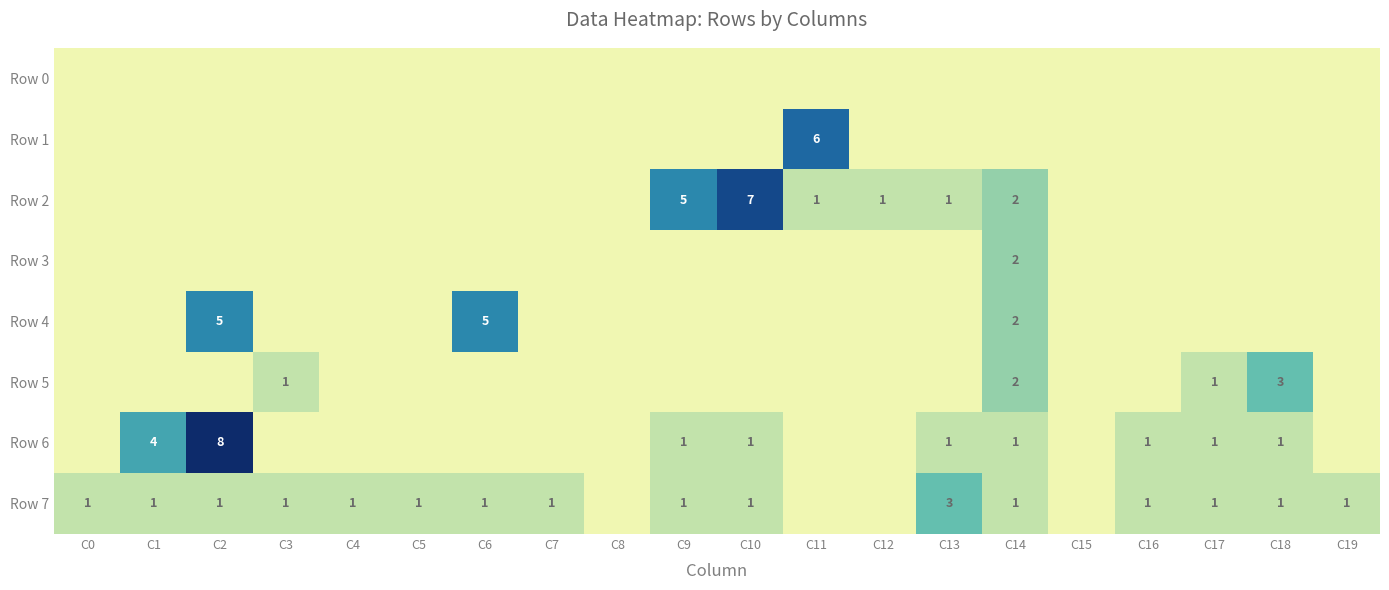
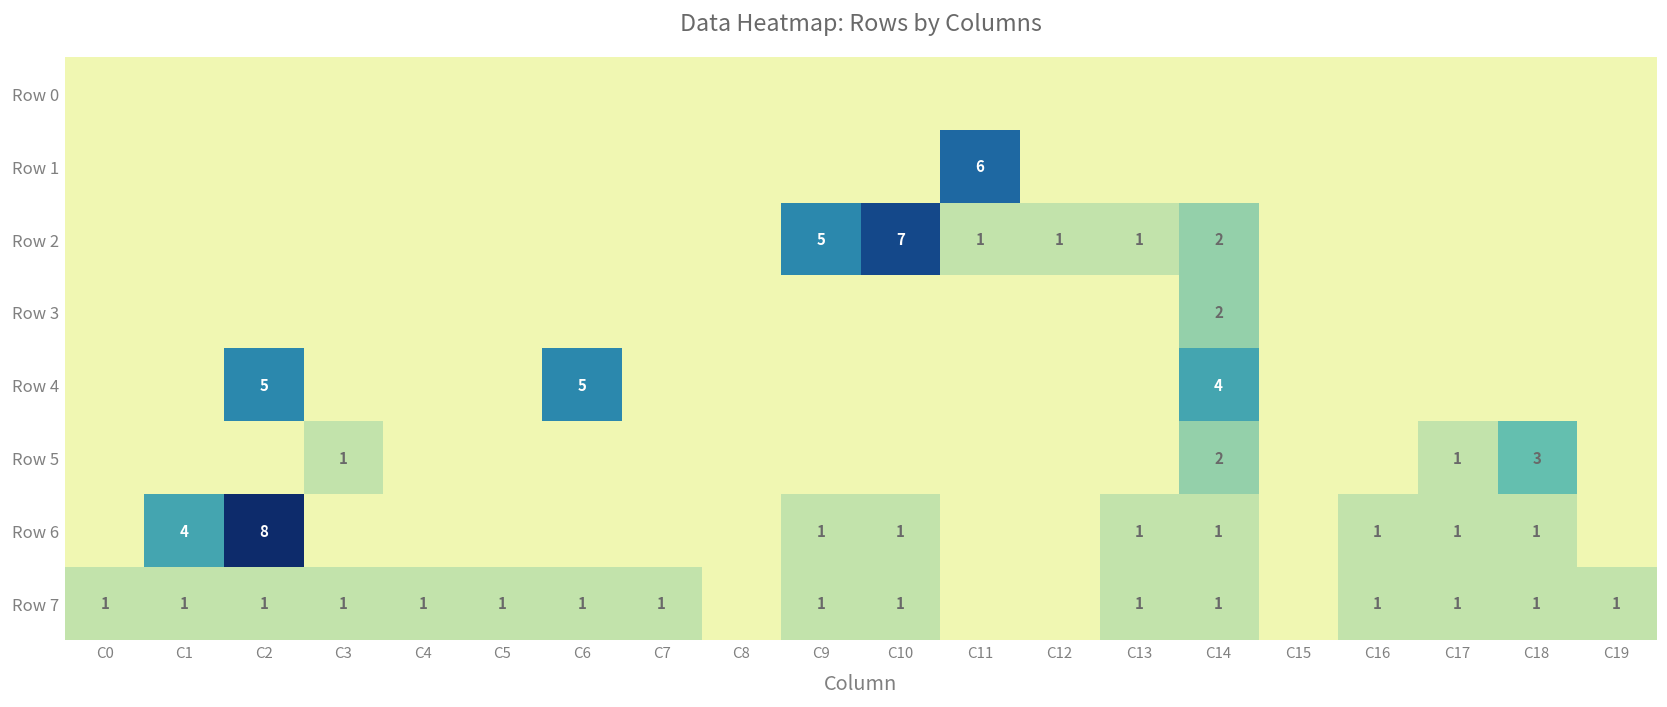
  {
    "Row 1": {
      "C11": 6
    },
    "Row 2": {
      "C9": 5,
      "C10": 7,
      "C11": 1,
      "C12": 1,
      "C13": 1,
      "C14": 2
    },
    "Row 3": {
      "C14": 2
    },
    "Row 4": {
      "C2": 5,
      "C6": 5,
-     "C14": 2
+     "C14": 4
    },
    "Row 5": {
      "C3": 1,
      "C14": 2,
      "C17": 1,
      "C18": 3
    },
    "Row 6": {
      "C1": 4,
      "C2": 8,
      "C9": 1,
      "C10": 1,
      "C13": 1,
      "C14": 1,
      "C16": 1,
      "C17": 1,
      "C18": 1
    },
    "Row 7": {
      "C0": 1,
      "C1": 1,
      "C2": 1,
      "C3": 1,
      "C4": 1,
      "C5": 1,
      "C6": 1,
      "C7": 1,
      "C9": 1,
      "C10": 1,
-     "C13": 3,
+     "C13": 1,
      "C14": 1,
      "C16": 1,
      "C17": 1,
      "C18": 1,
      "C19": 1
    }
  }
